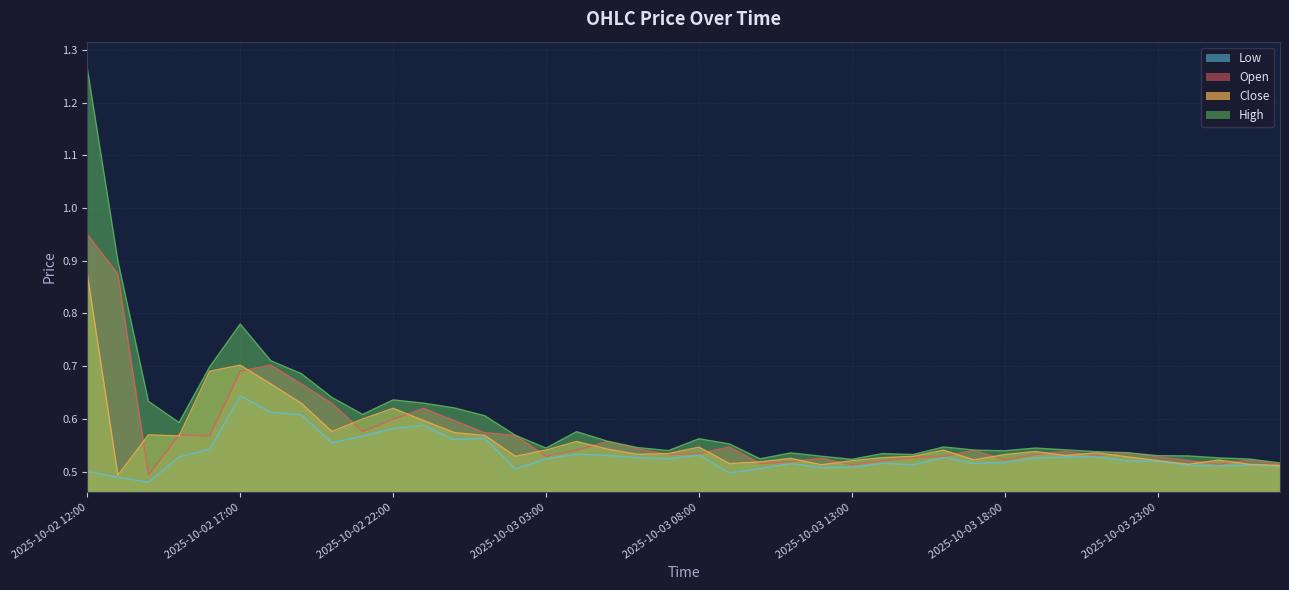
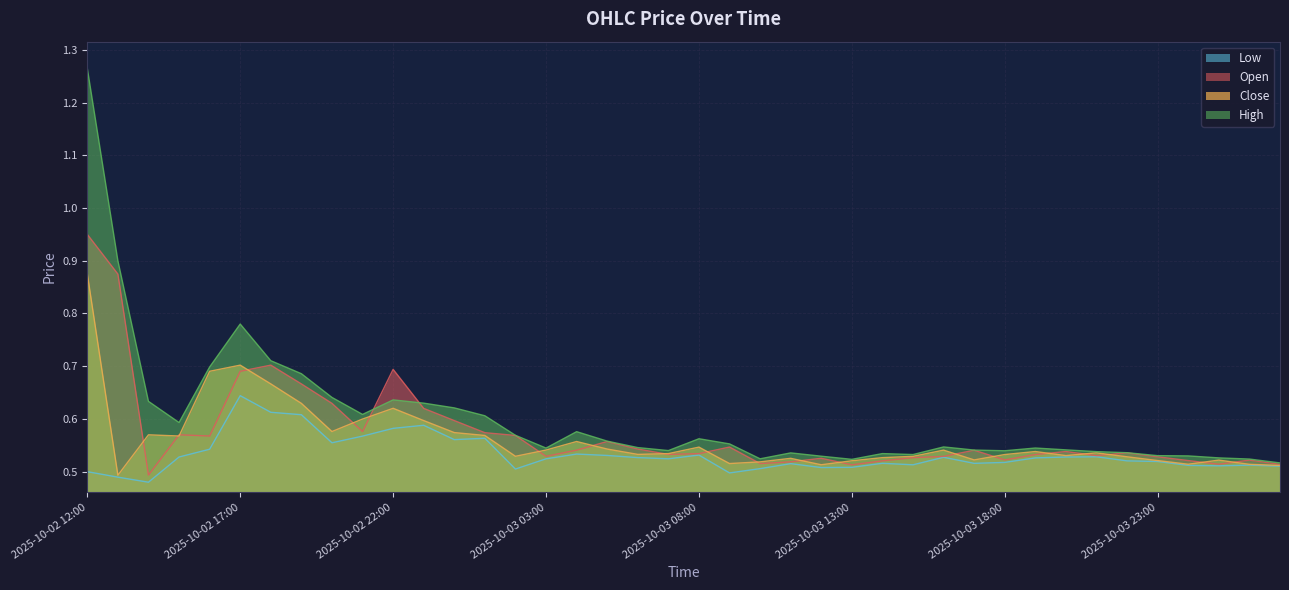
  {
    "Low": {
      "2025-10-02 12:00": 0.50,
      "2025-10-02 17:00": 0.64,
      "2025-10-02 22:00": 0.58
    },
    "Open": {
      "2025-10-02 12:00": 0.95,
      "2025-10-02 17:00": 0.69,
-     "2025-10-02 22:00": 0.60
+     "2025-10-02 22:00": 0.69
    },
    "Close": {
      "2025-10-02 12:00": 0.88,
      "2025-10-02 17:00": 0.70,
      "2025-10-02 22:00": 0.62,
      "2025-10-03 08:00": 0.55,
      "2025-10-03 18:00": 0.53
    },
    "High": {
      "2025-10-02 12:00": 1.26,
      "2025-10-02 17:00": 0.78,
      "2025-10-02 22:00": 0.64,
      "2025-10-03 08:00": 0.56,
      "2025-10-03 18:00": 0.54
    }
  }
